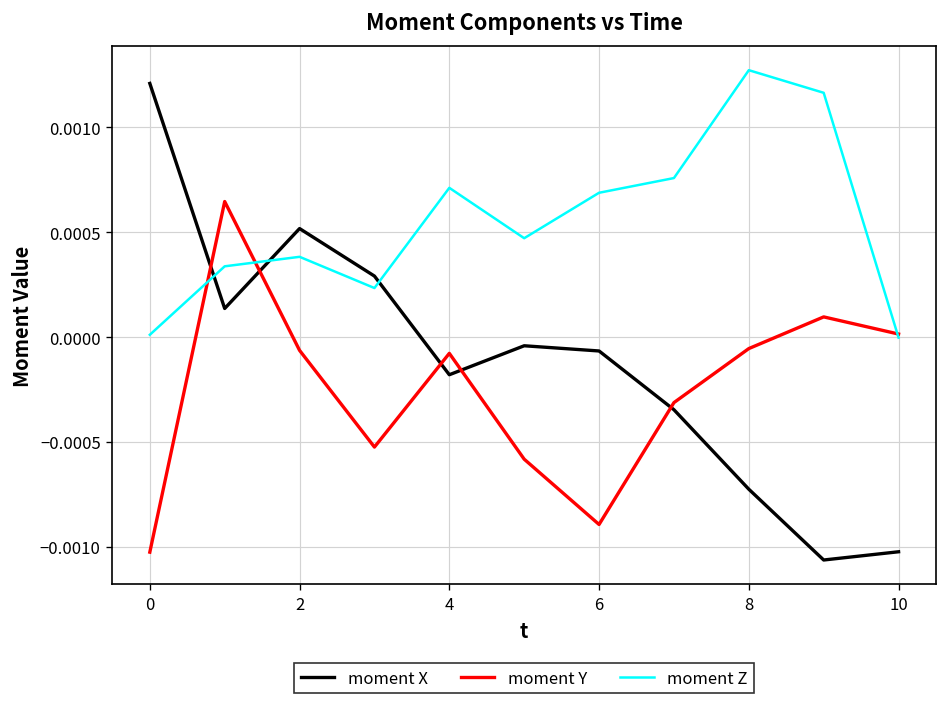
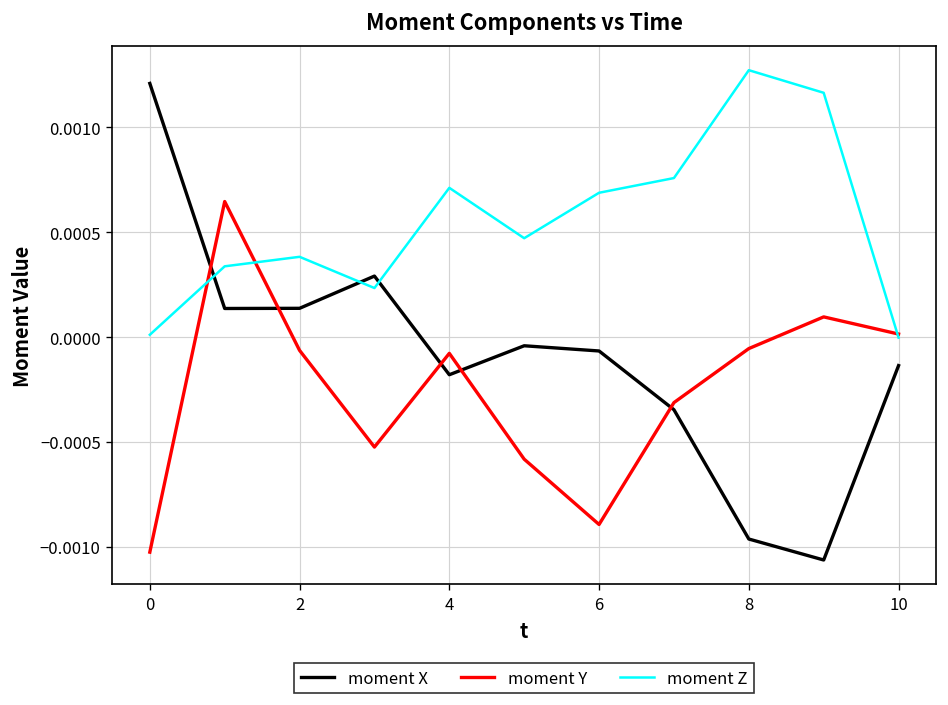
  {
    "moment X": {
      "0": 0.00121,
-     "2": 0.00052,
+     "2": 0.00014,
      "4": -0.00018,
      "6": -0.00007,
-     "8": -0.00073,
-     "10": -0.00102
+     "8": -0.00096,
+     "10": -0.00014
    },
    "moment Y": {
      "0": -0.00103,
      "2": -0.00006,
      "4": -0.00008,
      "6": -0.00089,
      "8": -0.00005,
      "10": 0.00001
    },
    "moment Z": {
      "0": 0.00001,
      "2": 0.00038,
      "4": 0.00071,
      "6": 0.00069,
      "8": 0.00127,
      "10": 0.00000
    }
  }
